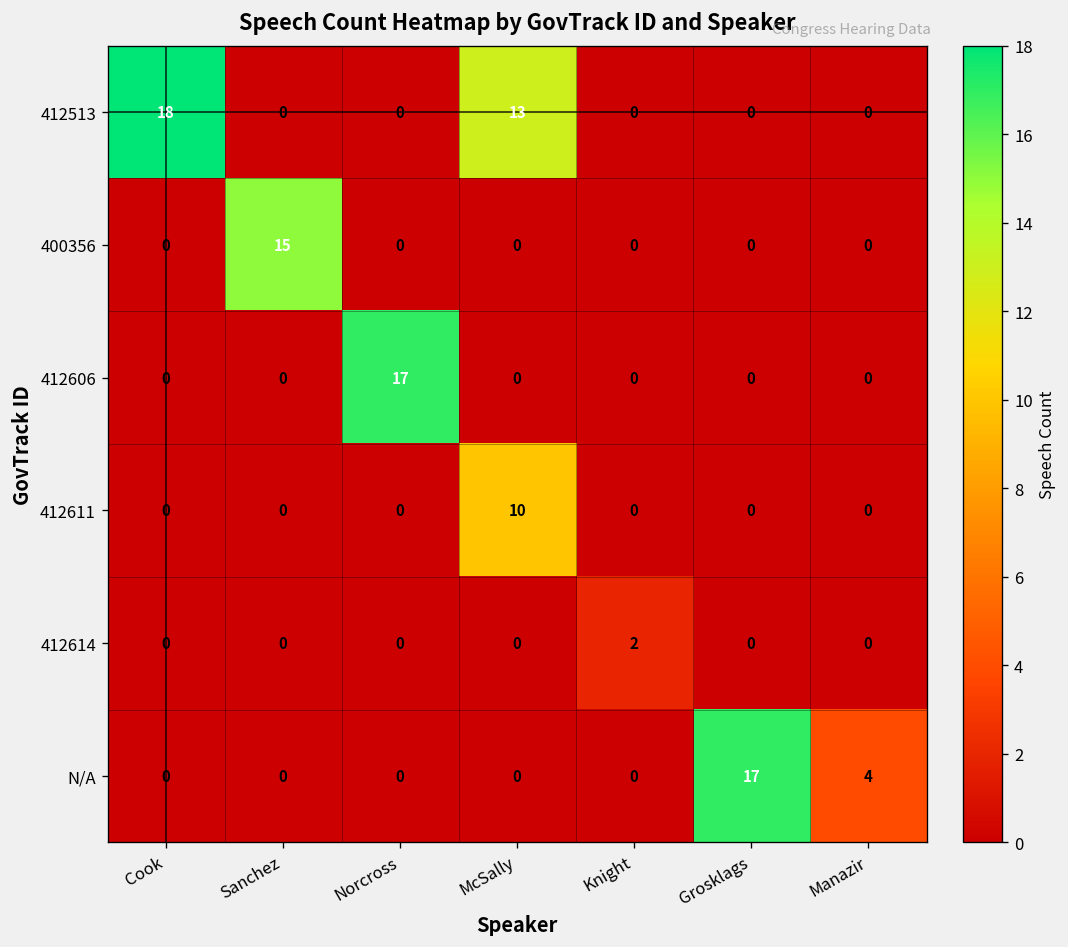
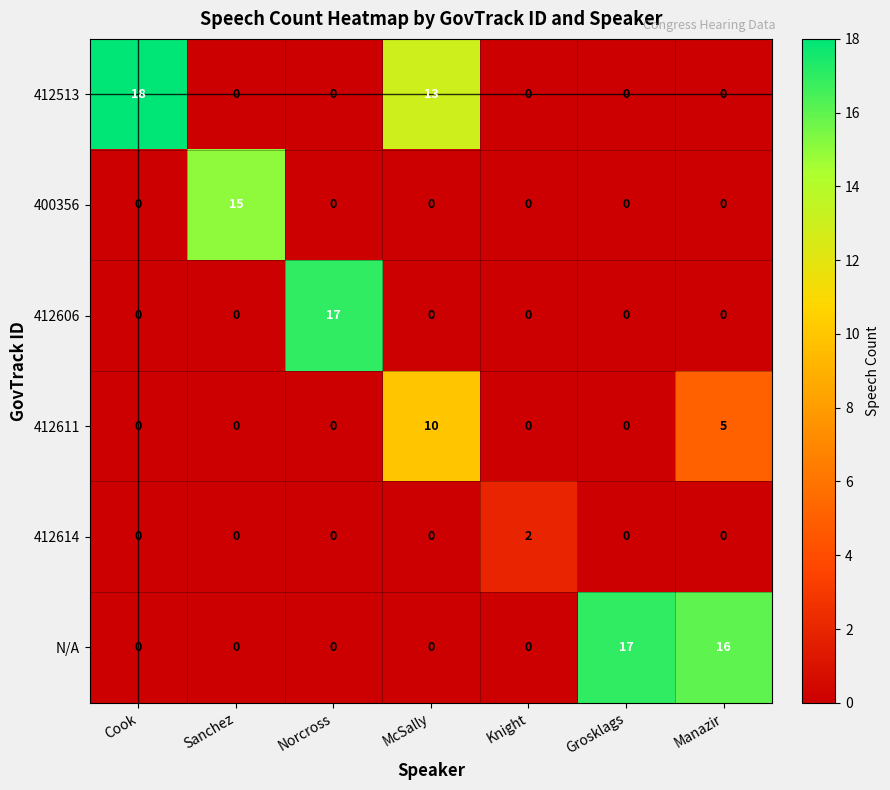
  {
    "412513": {
      "Cook": 18,
      "Sanchez": 0,
      "Norcross": 0,
      "McSally": 13,
      "Knight": 0,
      "Grosklags": 0,
      "Manazir": 0
    },
    "400356": {
      "Cook": 0,
      "Sanchez": 15,
      "Norcross": 0,
      "McSally": 0,
      "Knight": 0,
      "Grosklags": 0,
      "Manazir": 0
    },
    "412606": {
      "Cook": 0,
      "Sanchez": 0,
      "Norcross": 17,
      "McSally": 0,
      "Knight": 0,
      "Grosklags": 0,
      "Manazir": 0
    },
    "412611": {
      "Cook": 0,
      "Sanchez": 0,
      "Norcross": 0,
      "McSally": 10,
      "Knight": 0,
      "Grosklags": 0,
-     "Manazir": 0
+     "Manazir": 5
    },
    "412614": {
      "Cook": 0,
      "Sanchez": 0,
      "Norcross": 0,
      "McSally": 0,
      "Knight": 2,
      "Grosklags": 0,
      "Manazir": 0
    },
    "N/A": {
      "Cook": 0,
      "Sanchez": 0,
      "Norcross": 0,
      "McSally": 0,
      "Knight": 0,
      "Grosklags": 17,
-     "Manazir": 4
+     "Manazir": 16
    }
  }
